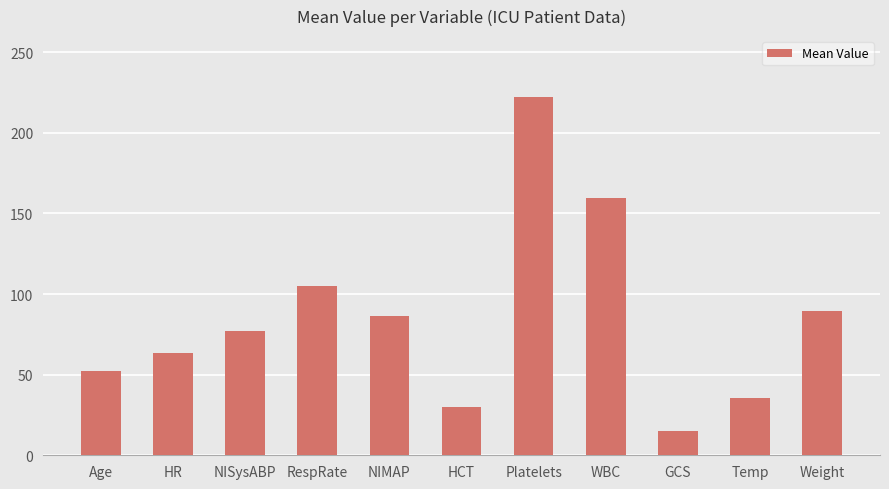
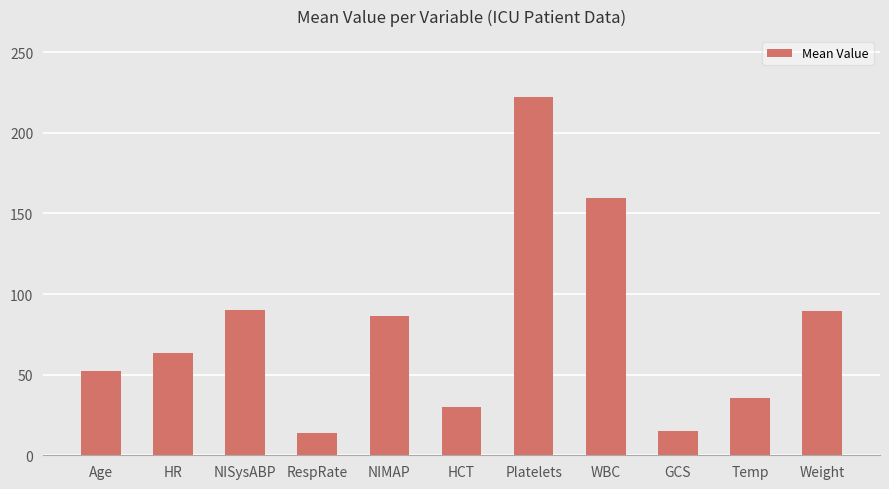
  {
    "Age": 52,
    "HR": 63,
-   "NISysABP": 77,
-   "RespRate": 105,
+   "NISysABP": 90,
+   "RespRate": 14,
    "NIMAP": 87,
    "HCT": 30,
    "Platelets": 222,
    "WBC": 160,
    "GCS": 15,
    "Temp": 36,
    "Weight": 89
  }
